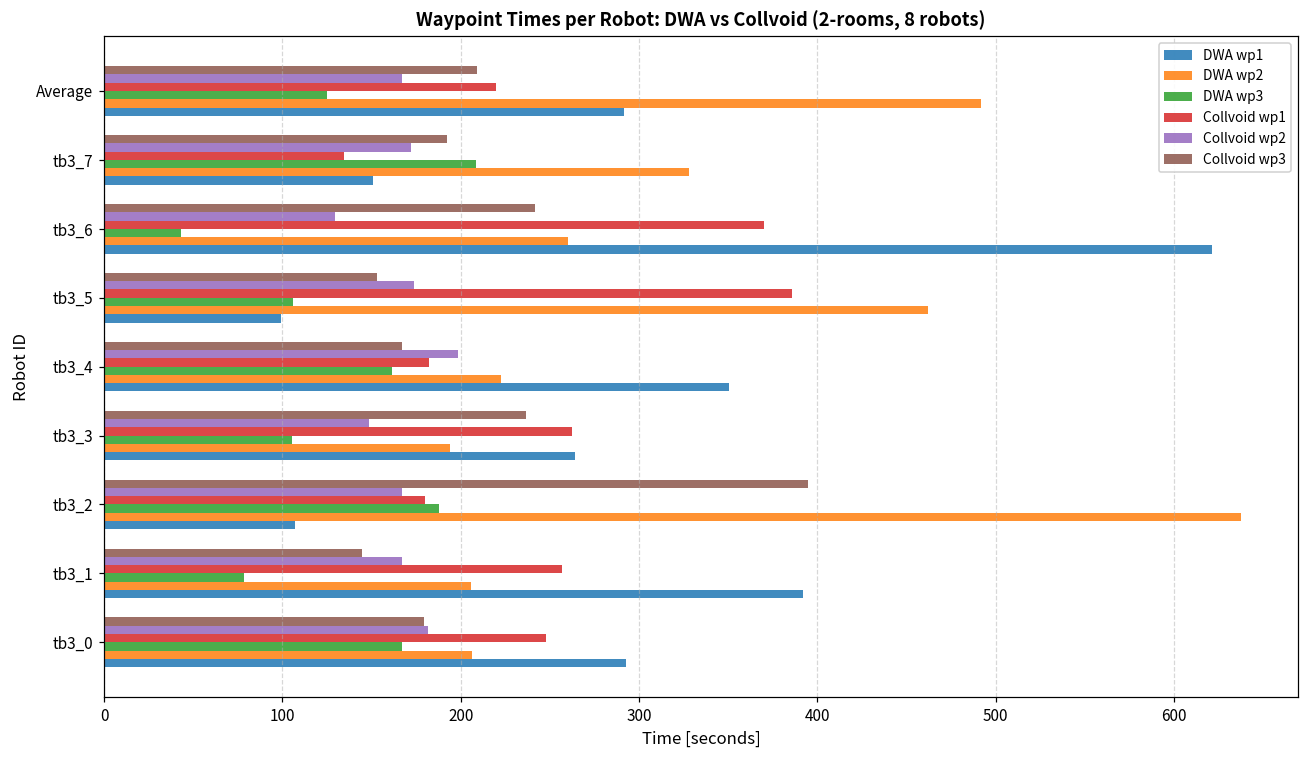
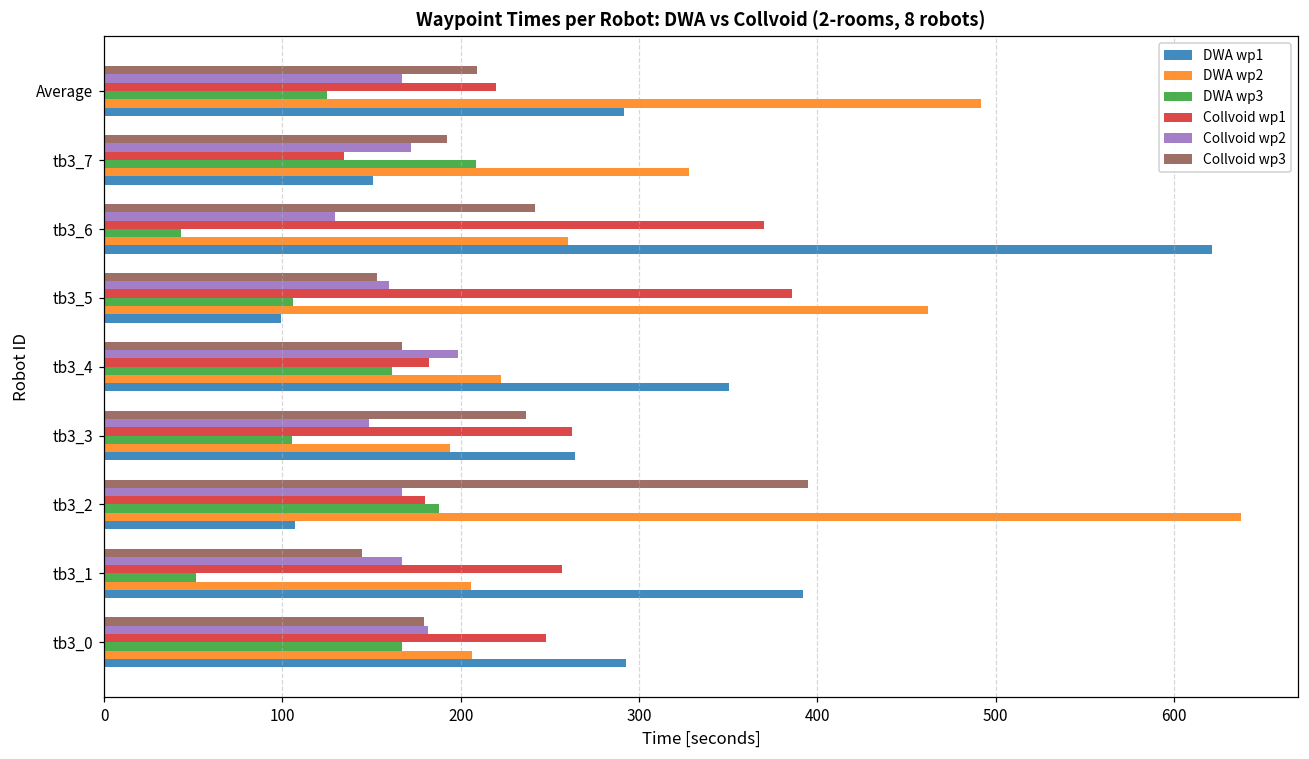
  {
    "DWA wp1": {
      "Average": 291,
      "tb3_7": 151,
      "tb3_6": 621,
      "tb3_5": 99,
      "tb3_4": 351,
      "tb3_3": 264,
      "tb3_2": 107,
      "tb3_1": 392,
      "tb3_0": 293
    },
    "DWA wp2": {
      "Average": 492,
      "tb3_7": 328,
      "tb3_6": 260,
      "tb3_5": 462,
      "tb3_4": 222,
      "tb3_3": 194,
      "tb3_2": 638,
      "tb3_1": 206,
      "tb3_0": 206
    },
    "DWA wp3": {
      "Average": 125,
      "tb3_7": 209,
      "tb3_6": 43,
      "tb3_5": 106,
      "tb3_4": 162,
      "tb3_3": 105,
      "tb3_2": 188,
-     "tb3_1": 79,
+     "tb3_1": 51,
      "tb3_0": 167
    },
    "Collvoid wp1": {
      "Average": 220,
      "tb3_7": 134,
      "tb3_6": 370,
      "tb3_5": 386,
      "tb3_4": 182,
      "tb3_3": 262,
      "tb3_2": 180,
      "tb3_1": 257,
      "tb3_0": 248
    },
    "Collvoid wp2": {
      "Average": 167,
      "tb3_7": 172,
      "tb3_6": 129,
-     "tb3_5": 174,
+     "tb3_5": 160,
      "tb3_4": 198,
      "tb3_3": 149,
      "tb3_2": 167,
      "tb3_1": 167,
      "tb3_0": 182
    },
    "Collvoid wp3": {
      "Average": 209,
      "tb3_7": 192,
      "tb3_6": 242,
      "tb3_5": 153,
      "tb3_4": 167,
      "tb3_3": 236,
      "tb3_2": 395,
      "tb3_1": 144,
      "tb3_0": 180
    }
  }
